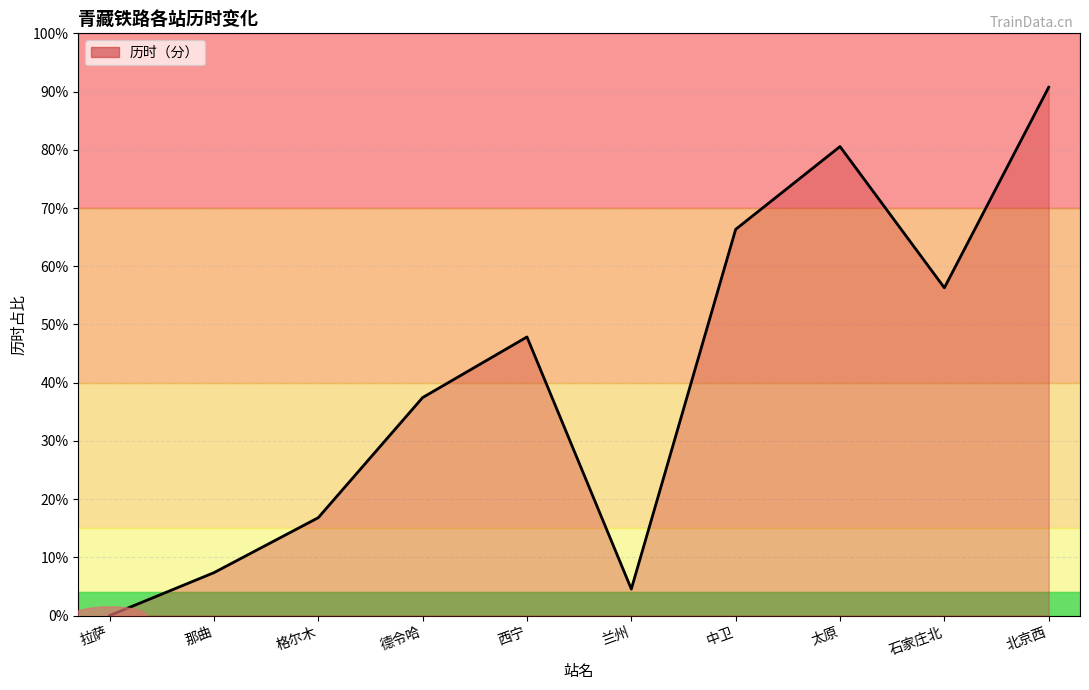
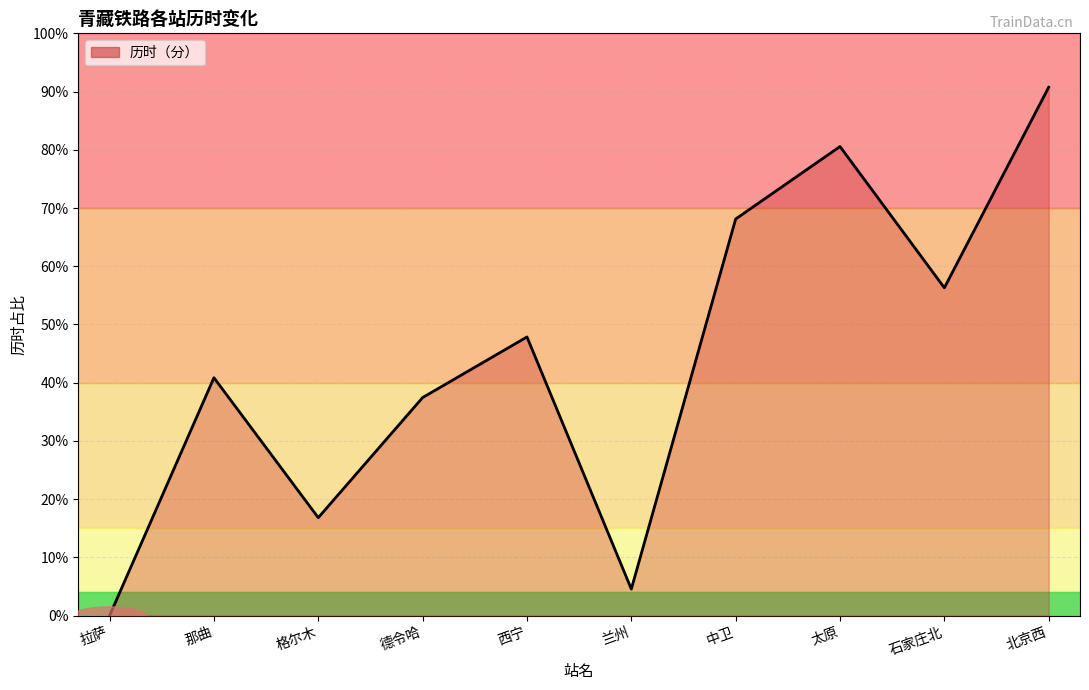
  {
-   "那曲": "7%",
+   "那曲": "41%",
    "格尔木": "17%",
    "德令哈": "37%",
    "西宁": "48%",
    "兰州": "5%",
-   "中卫": "66%",
+   "中卫": "68%",
    "太原": "81%",
    "石家庄北": "56%",
    "北京西": "91%"
  }
